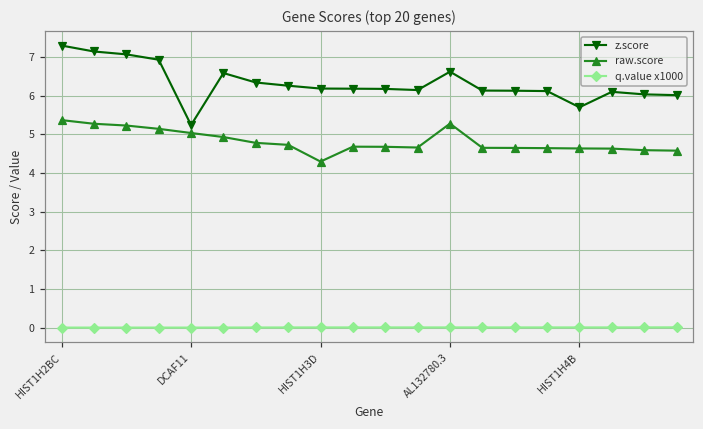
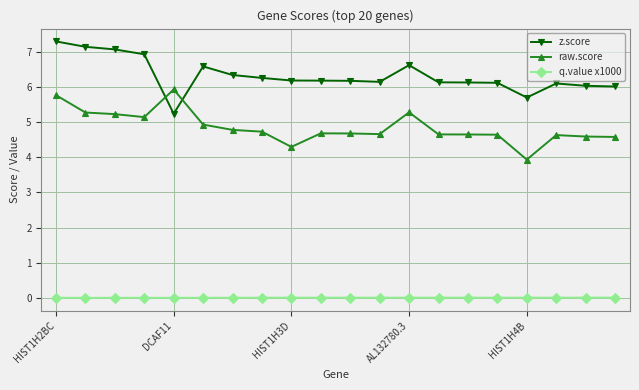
  {
    "z.score": {
      "HIST1H2BC": 7.3,
      "DCAF11": 5.2,
      "HIST1H3D": 6.2,
      "AL132780.3": 6.6,
      "HIST1H4B": 5.7
    },
    "raw.score": {
-     "HIST1H2BC": 5.4,
-     "DCAF11": 5.0,
+     "HIST1H2BC": 5.8,
+     "DCAF11": 5.9,
      "HIST1H3D": 4.3,
      "AL132780.3": 5.3,
-     "HIST1H4B": 4.6
+     "HIST1H4B": 3.9
    },
    "q.value x1000": {
      "HIST1H2BC": 0.0,
      "DCAF11": 0.0,
      "HIST1H3D": 0.0,
      "AL132780.3": 0.0,
      "HIST1H4B": 0.0
    }
  }
